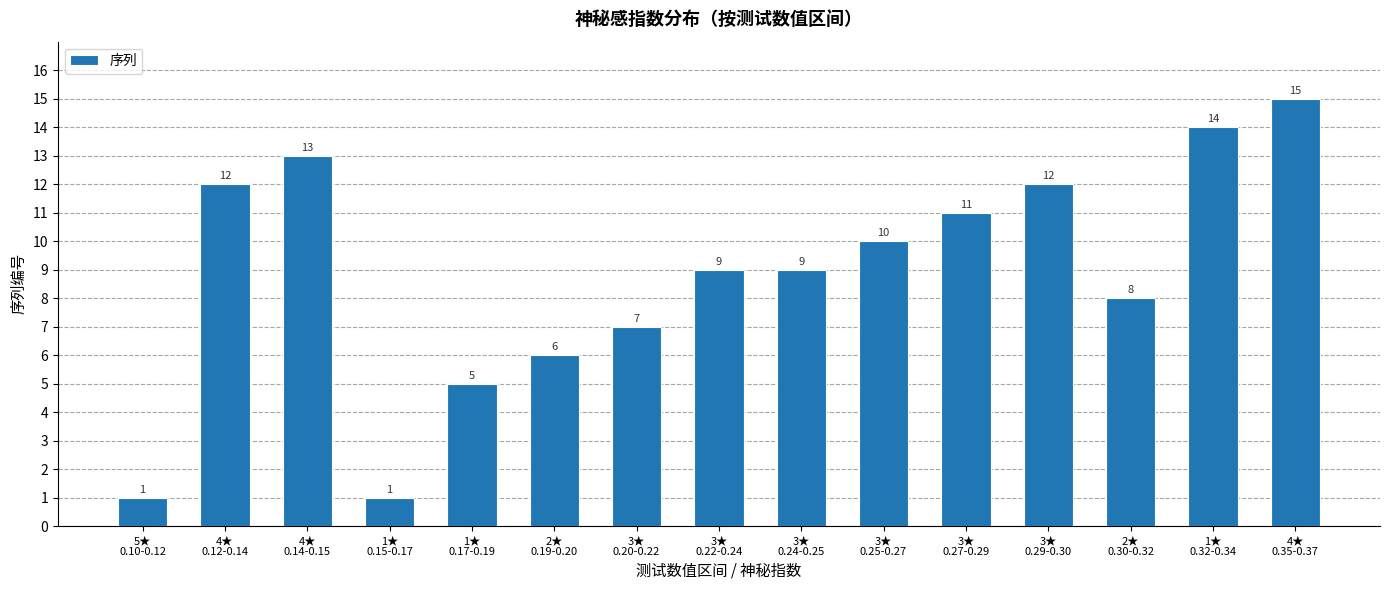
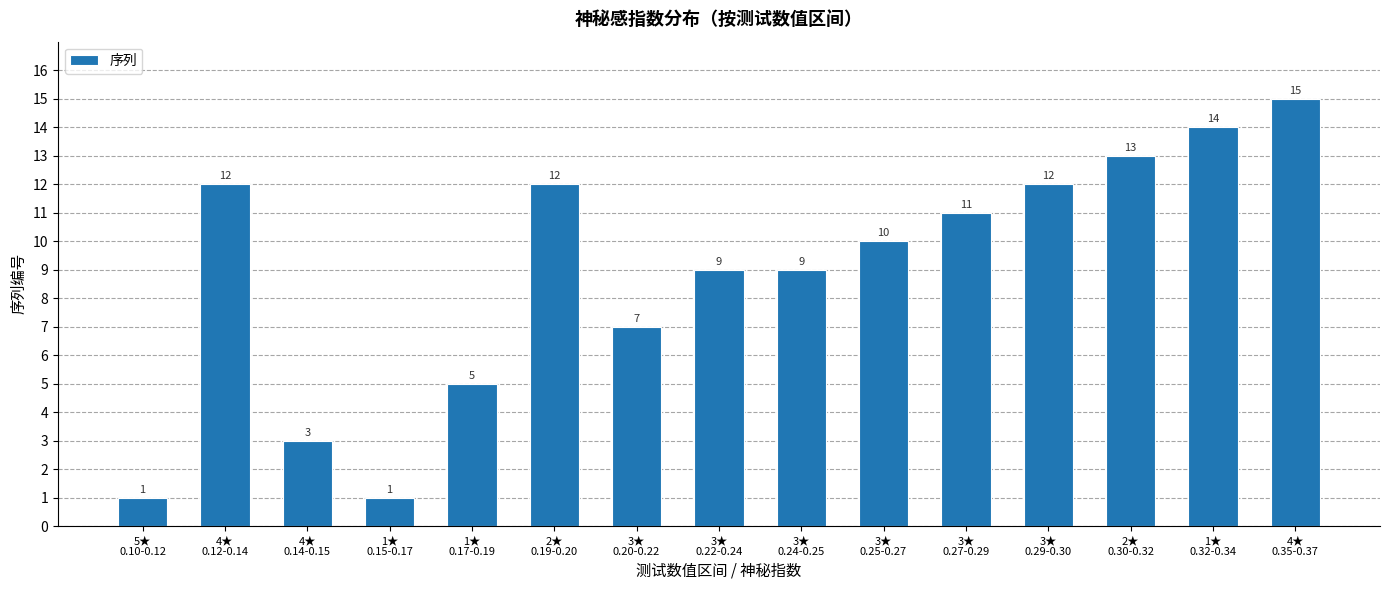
  {
    "5★ 0.10-0.12": 1,
    "4★ 0.12-0.14": 12,
-   "4★ 0.14-0.15": 13,
+   "4★ 0.14-0.15": 3,
    "1★ 0.15-0.17": 1,
    "1★ 0.17-0.19": 5,
-   "2★ 0.19-0.20": 6,
+   "2★ 0.19-0.20": 12,
    "3★ 0.20-0.22": 7,
    "3★ 0.22-0.24": 9,
    "3★ 0.24-0.25": 9,
    "3★ 0.25-0.27": 10,
    "3★ 0.27-0.29": 11,
    "3★ 0.29-0.30": 12,
-   "2★ 0.30-0.32": 8,
+   "2★ 0.30-0.32": 13,
    "1★ 0.32-0.34": 14,
    "4★ 0.35-0.37": 15
  }
